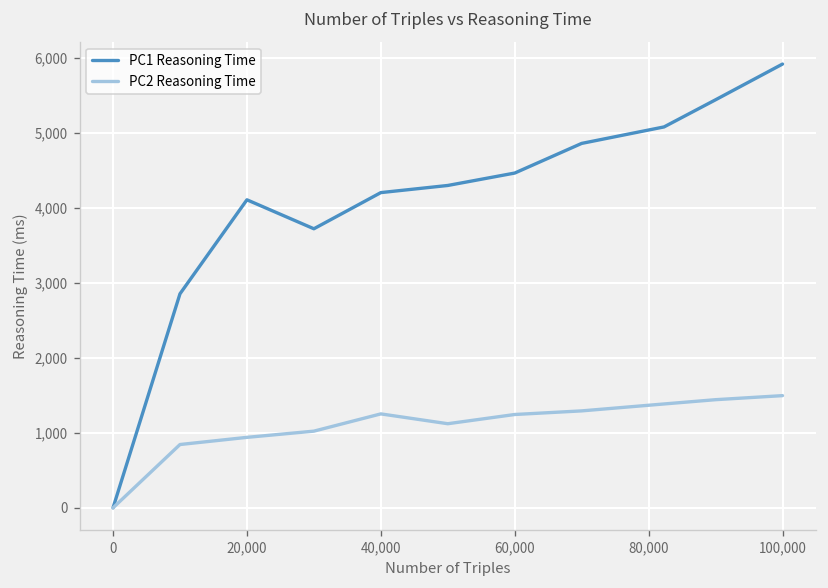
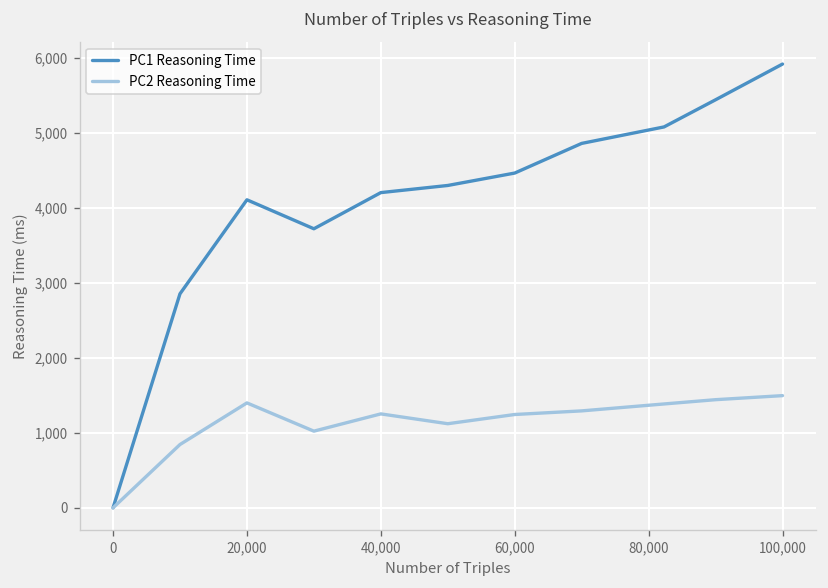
  {
    "PC1 Reasoning Time": {
      "20,000": "4,100",
      "40,000": "4,200",
      "60,000": "4,500",
      "100,000": "5,900"
    },
    "PC2 Reasoning Time": {
-     "20,000": "900",
+     "20,000": "1,400",
      "40,000": "1,300",
      "60,000": "1,200",
      "100,000": "1,500"
    }
  }
